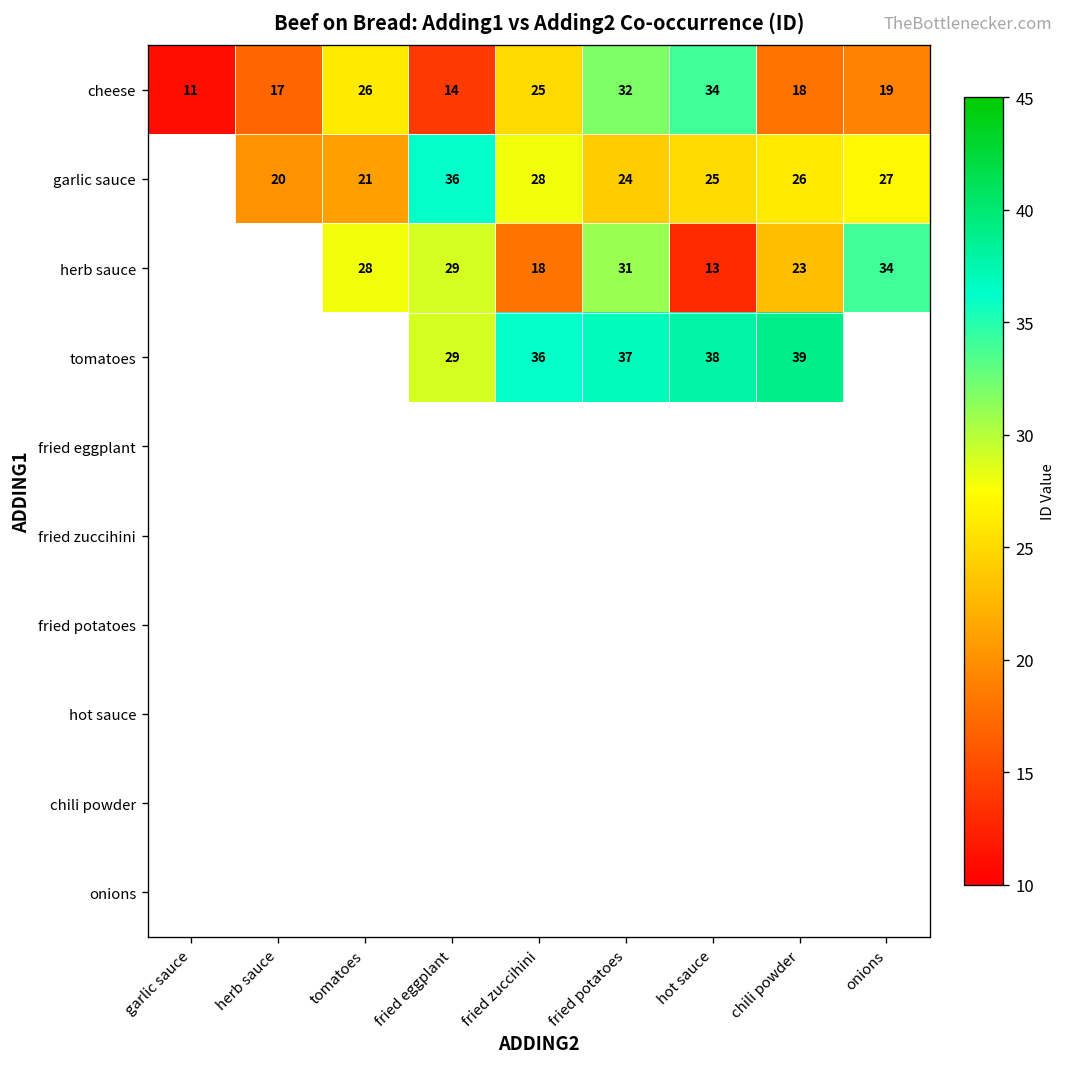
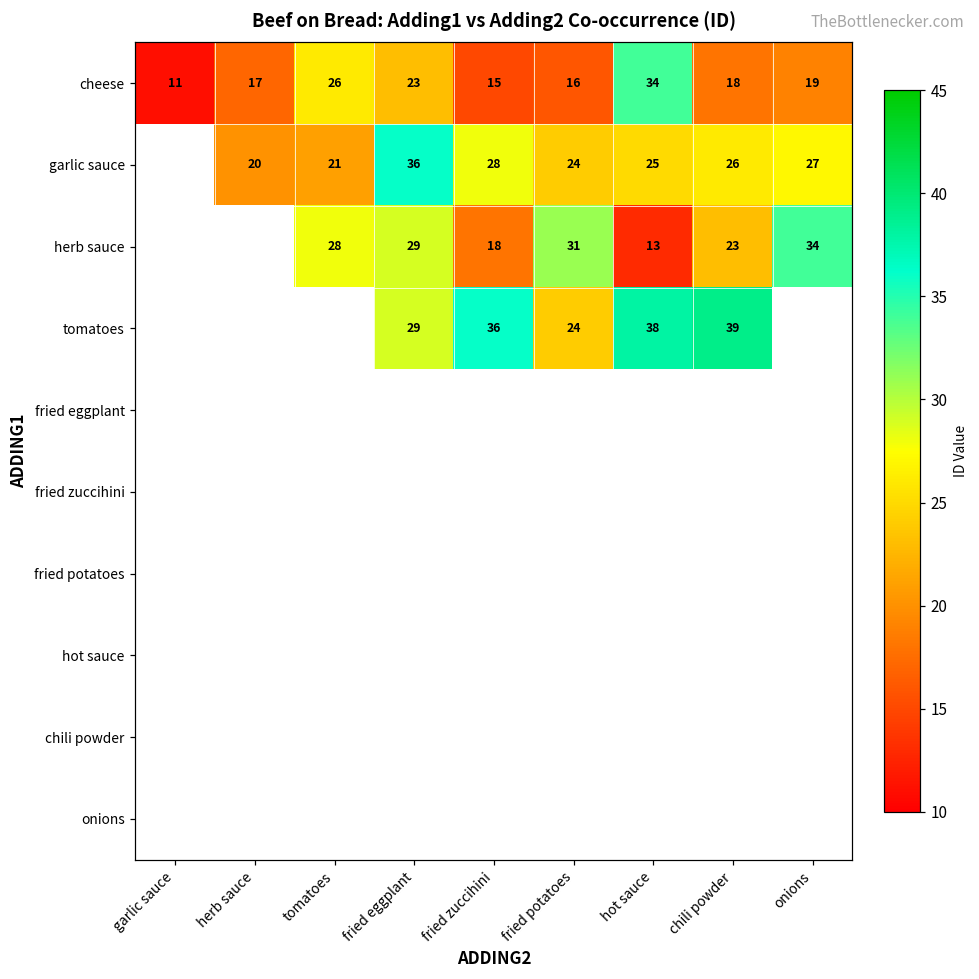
  {
    "cheese": {
      "garlic sauce": 11,
      "herb sauce": 17,
      "tomatoes": 26,
-     "fried eggplant": 14,
-     "fried zuccihini": 25,
-     "fried potatoes": 32,
+     "fried eggplant": 23,
+     "fried zuccihini": 15,
+     "fried potatoes": 16,
      "hot sauce": 34,
      "chili powder": 18,
      "onions": 19
    },
    "garlic sauce": {
      "herb sauce": 20,
      "tomatoes": 21,
      "fried eggplant": 36,
      "fried zuccihini": 28,
      "fried potatoes": 24,
      "hot sauce": 25,
      "chili powder": 26,
      "onions": 27
    },
    "herb sauce": {
      "tomatoes": 28,
      "fried eggplant": 29,
      "fried zuccihini": 18,
      "fried potatoes": 31,
      "hot sauce": 13,
      "chili powder": 23,
      "onions": 34
    },
    "tomatoes": {
      "fried eggplant": 29,
      "fried zuccihini": 36,
-     "fried potatoes": 37,
+     "fried potatoes": 24,
      "hot sauce": 38,
      "chili powder": 39
    }
  }
